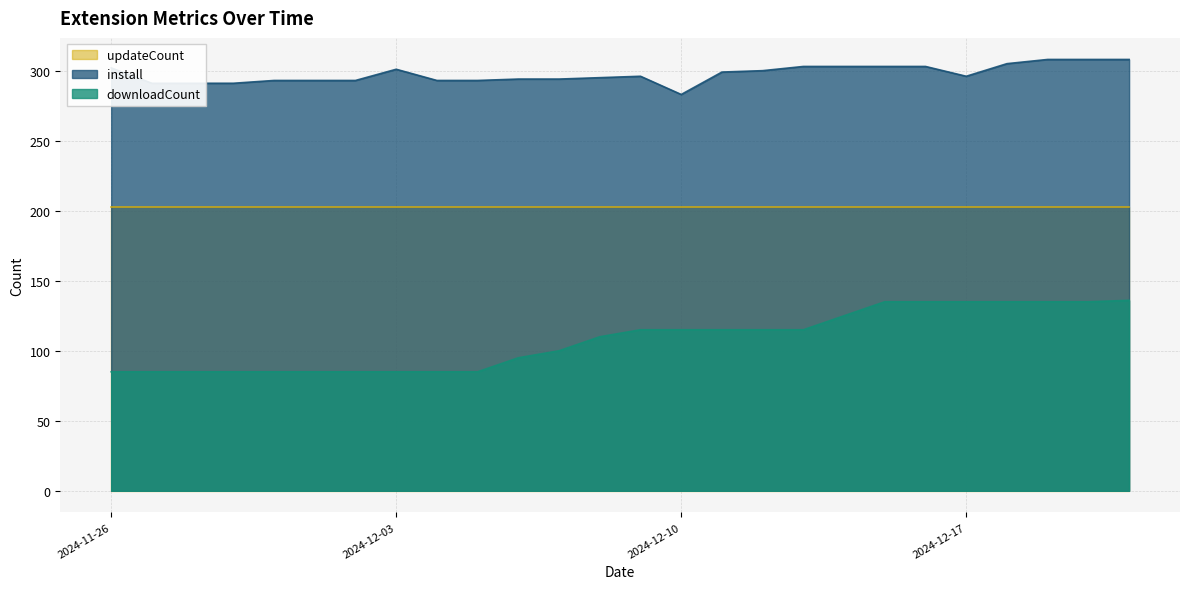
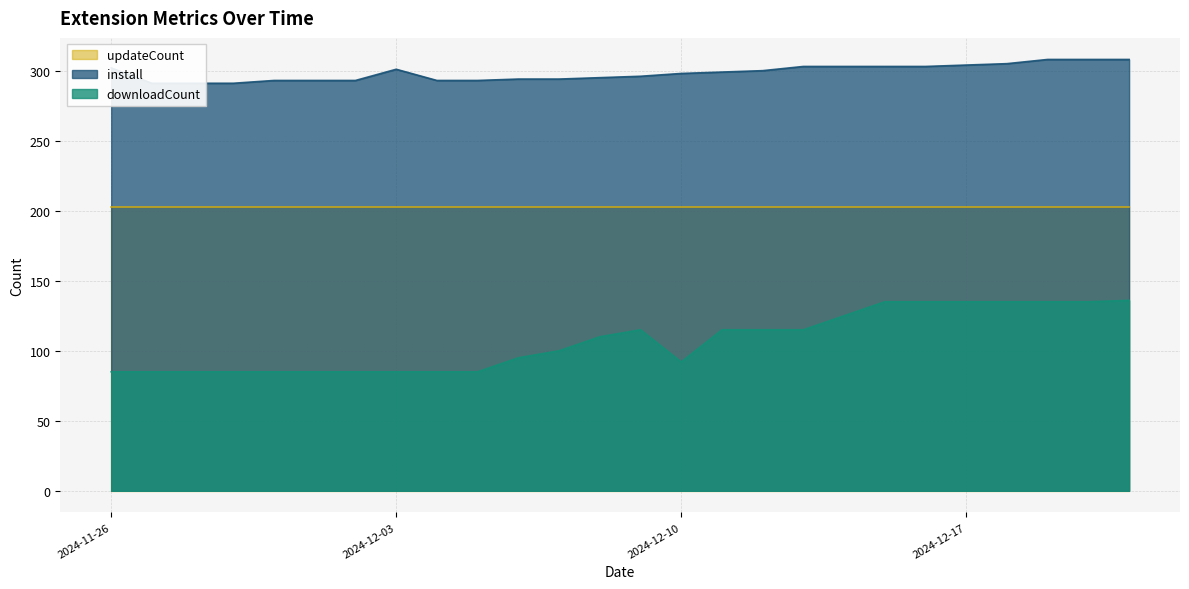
  {
    "updateCount": {
      "2024-11-26": 203,
      "2024-12-03": 203,
      "2024-12-10": 203,
      "2024-12-17": 203
    },
    "install": {
      "2024-12-03": 301,
-     "2024-12-10": 283,
-     "2024-12-17": 296
+     "2024-12-10": 298,
+     "2024-12-17": 304
    },
    "downloadCount": {
      "2024-11-26": 85,
      "2024-12-03": 85,
-     "2024-12-10": 115,
+     "2024-12-10": 92,
      "2024-12-17": 135
    }
  }
